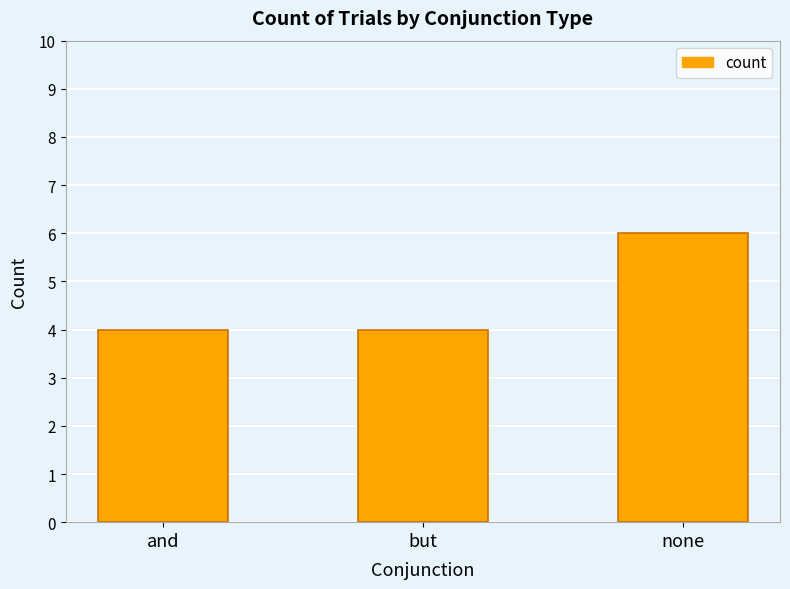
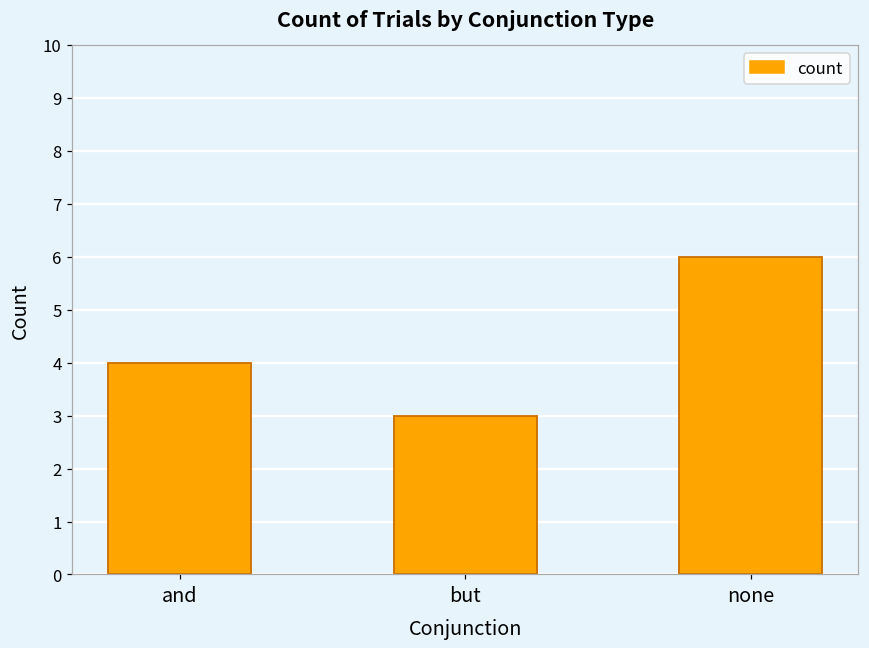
  {
    "and": 4,
-   "but": 4,
+   "but": 3,
    "none": 6
  }
